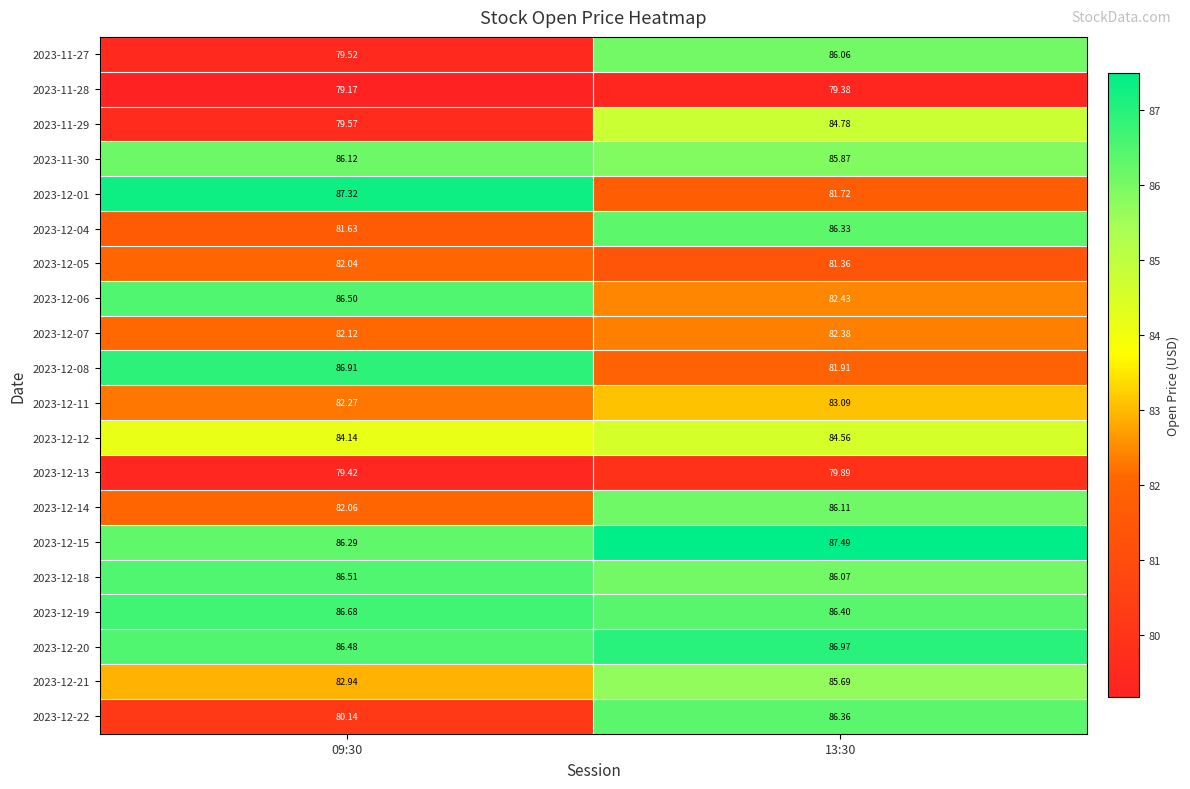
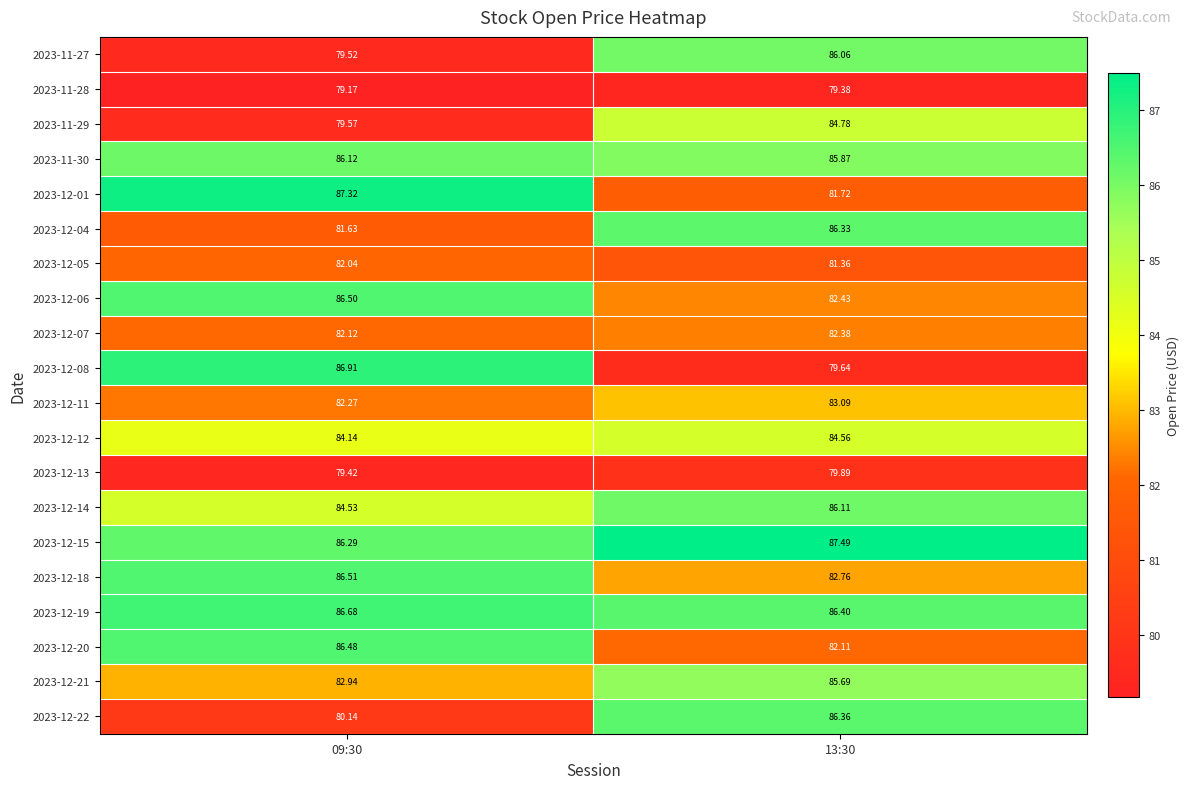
  {
    "2023-11-27": {
      "09:30": 79.52,
      "13:30": 86.06
    },
    "2023-11-28": {
      "09:30": 79.17,
      "13:30": 79.38
    },
    "2023-11-29": {
      "09:30": 79.57,
      "13:30": 84.78
    },
    "2023-11-30": {
      "09:30": 86.12,
      "13:30": 85.87
    },
    "2023-12-01": {
      "09:30": 87.32,
      "13:30": 81.72
    },
    "2023-12-04": {
      "09:30": 81.63,
      "13:30": 86.33
    },
    "2023-12-05": {
      "09:30": 82.04,
      "13:30": 81.36
    },
    "2023-12-06": {
      "09:30": 86.50,
      "13:30": 82.43
    },
    "2023-12-07": {
      "09:30": 82.12,
      "13:30": 82.38
    },
    "2023-12-08": {
      "09:30": 86.91,
-     "13:30": 81.91
+     "13:30": 79.64
    },
    "2023-12-11": {
      "09:30": 82.27,
      "13:30": 83.09
    },
    "2023-12-12": {
      "09:30": 84.14,
      "13:30": 84.56
    },
    "2023-12-13": {
      "09:30": 79.42,
      "13:30": 79.89
    },
    "2023-12-14": {
-     "09:30": 82.06,
+     "09:30": 84.53,
      "13:30": 86.11
    },
    "2023-12-15": {
      "09:30": 86.29,
      "13:30": 87.49
    },
    "2023-12-18": {
      "09:30": 86.51,
-     "13:30": 86.07
+     "13:30": 82.76
    },
    "2023-12-19": {
      "09:30": 86.68,
      "13:30": 86.40
    },
    "2023-12-20": {
      "09:30": 86.48,
-     "13:30": 86.97
+     "13:30": 82.11
    },
    "2023-12-21": {
      "09:30": 82.94,
      "13:30": 85.69
    },
    "2023-12-22": {
      "09:30": 80.14,
      "13:30": 86.36
    }
  }
